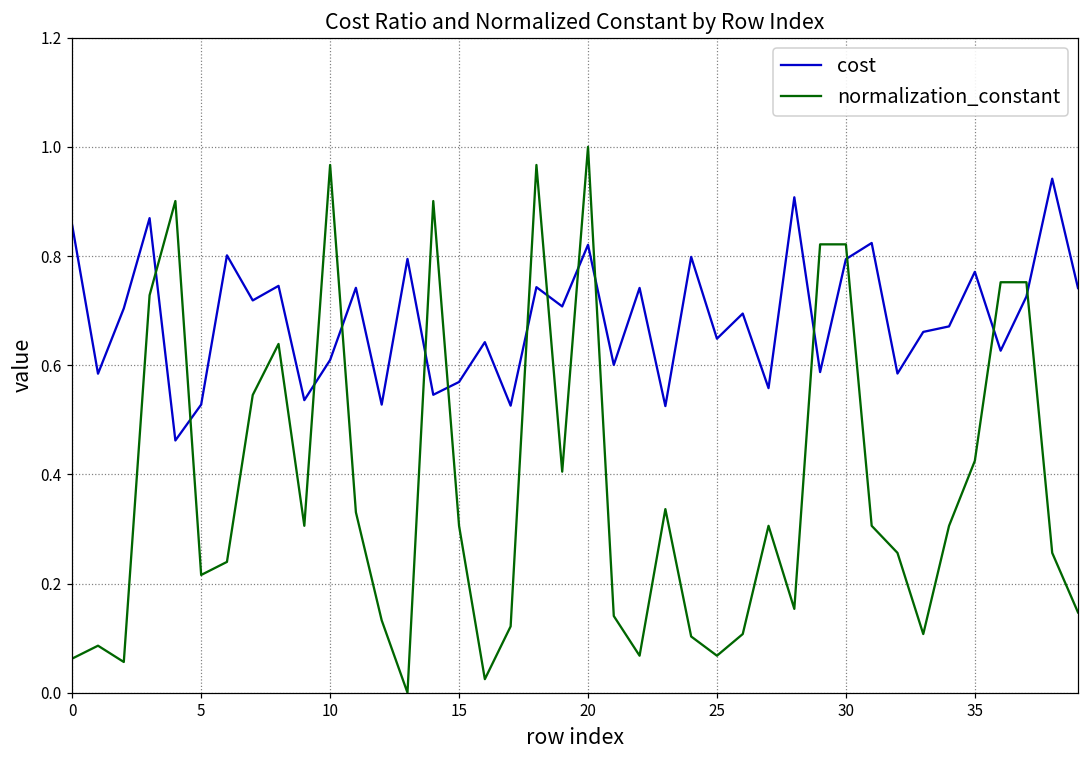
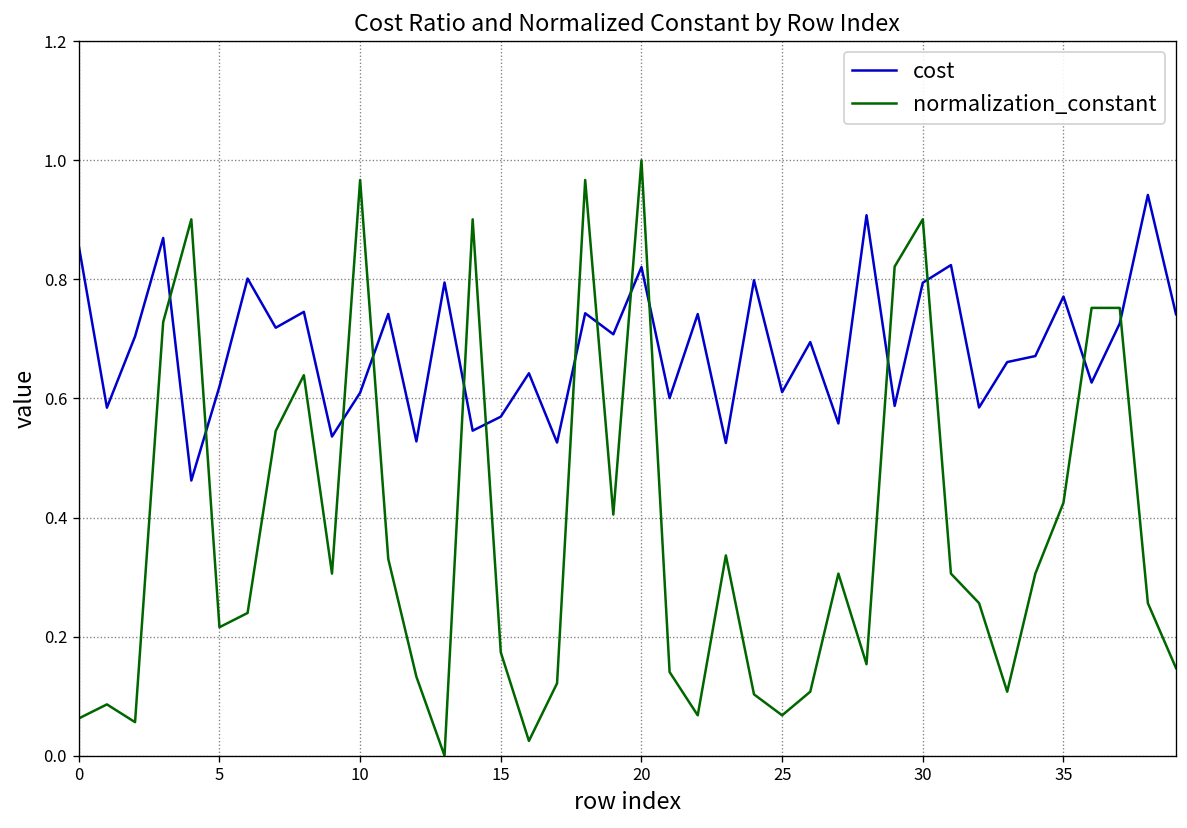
  {
    "cost": {
      "0": 0.86,
-     "5": 0.53,
+     "5": 0.62,
      "10": 0.61,
      "15": 0.57,
      "20": 0.82,
-     "25": 0.65,
+     "25": 0.61,
      "30": 0.79,
      "35": 0.77
    },
    "normalization_constant": {
      "0": 0.06,
      "5": 0.22,
      "10": 0.97,
-     "15": 0.31,
+     "15": 0.17,
      "20": 1.00,
      "25": 0.07,
-     "30": 0.82,
+     "30": 0.90,
      "35": 0.42
    }
  }
